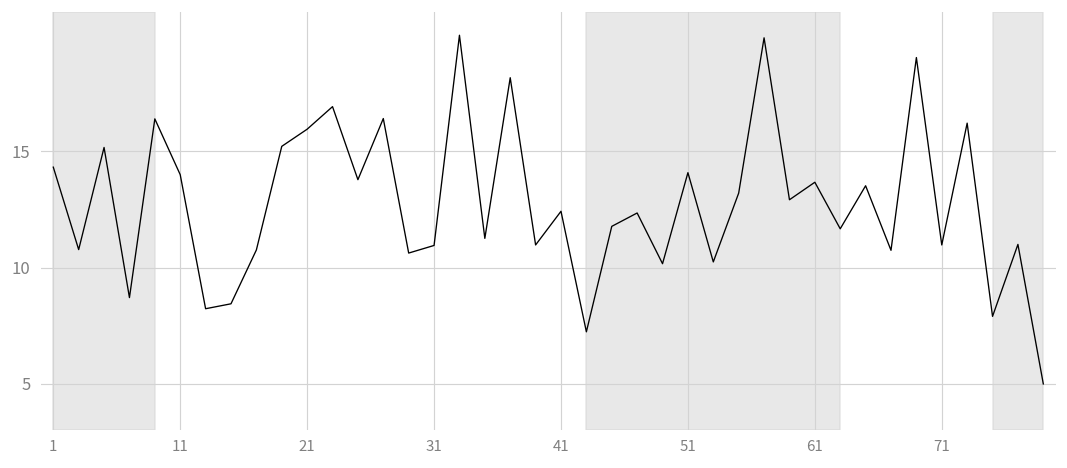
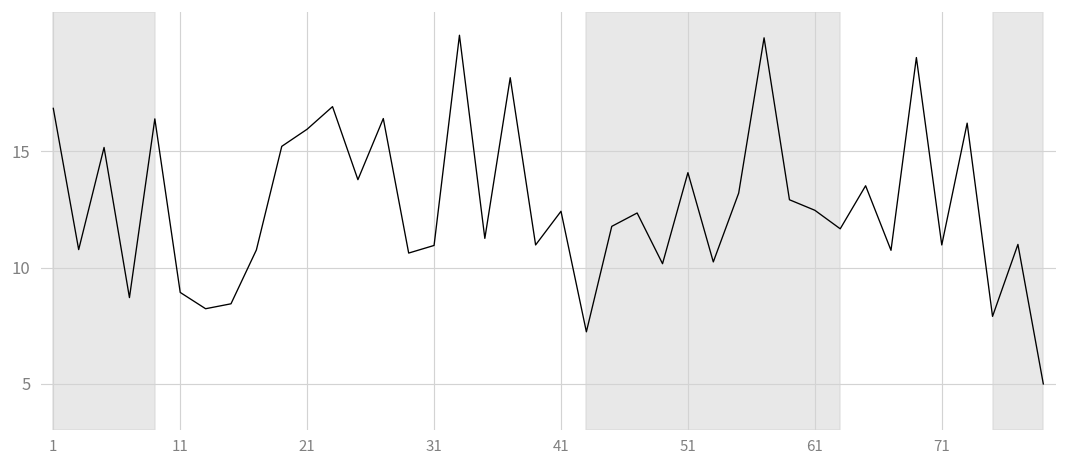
  {
-   "1": 14.3,
-   "11": 14.0,
+   "1": 16.9,
+   "11": 8.9,
    "21": 16.0,
    "31": 11.0,
    "41": 12.4,
    "51": 14.1,
-   "61": 13.7,
+   "61": 12.5,
    "71": 11.0
  }
